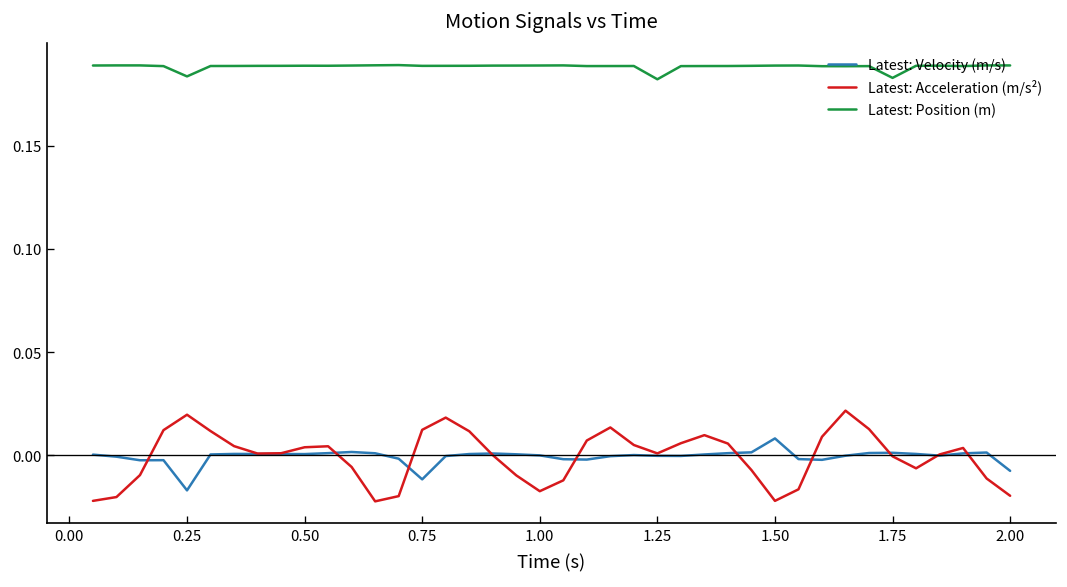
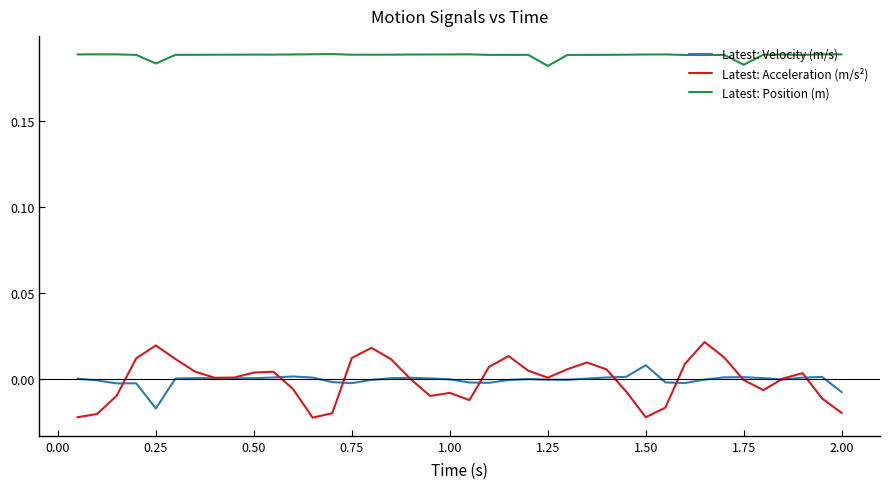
  {
    "Latest: Velocity (m/s)": {
      "0.25": -0.017,
      "0.50": 0.001,
-     "0.75": -0.012,
+     "0.75": -0.002,
      "1.00": 0.000,
      "1.50": 0.008,
      "1.75": 0.001,
      "2.00": -0.008
    },
    "Latest: Acceleration (m/s²)": {
      "0.25": 0.020,
      "0.50": 0.004,
      "0.75": 0.012,
-     "1.00": -0.017,
+     "1.00": -0.008,
      "1.50": -0.022,
      "1.75": 0.000,
      "2.00": -0.020
    },
    "Latest: Position (m)": {
      "0.25": 0.184,
      "0.50": 0.189,
      "0.75": 0.189,
      "1.00": 0.189,
      "1.25": 0.182,
      "1.50": 0.189,
      "1.75": 0.183,
      "2.00": 0.189
    }
  }
